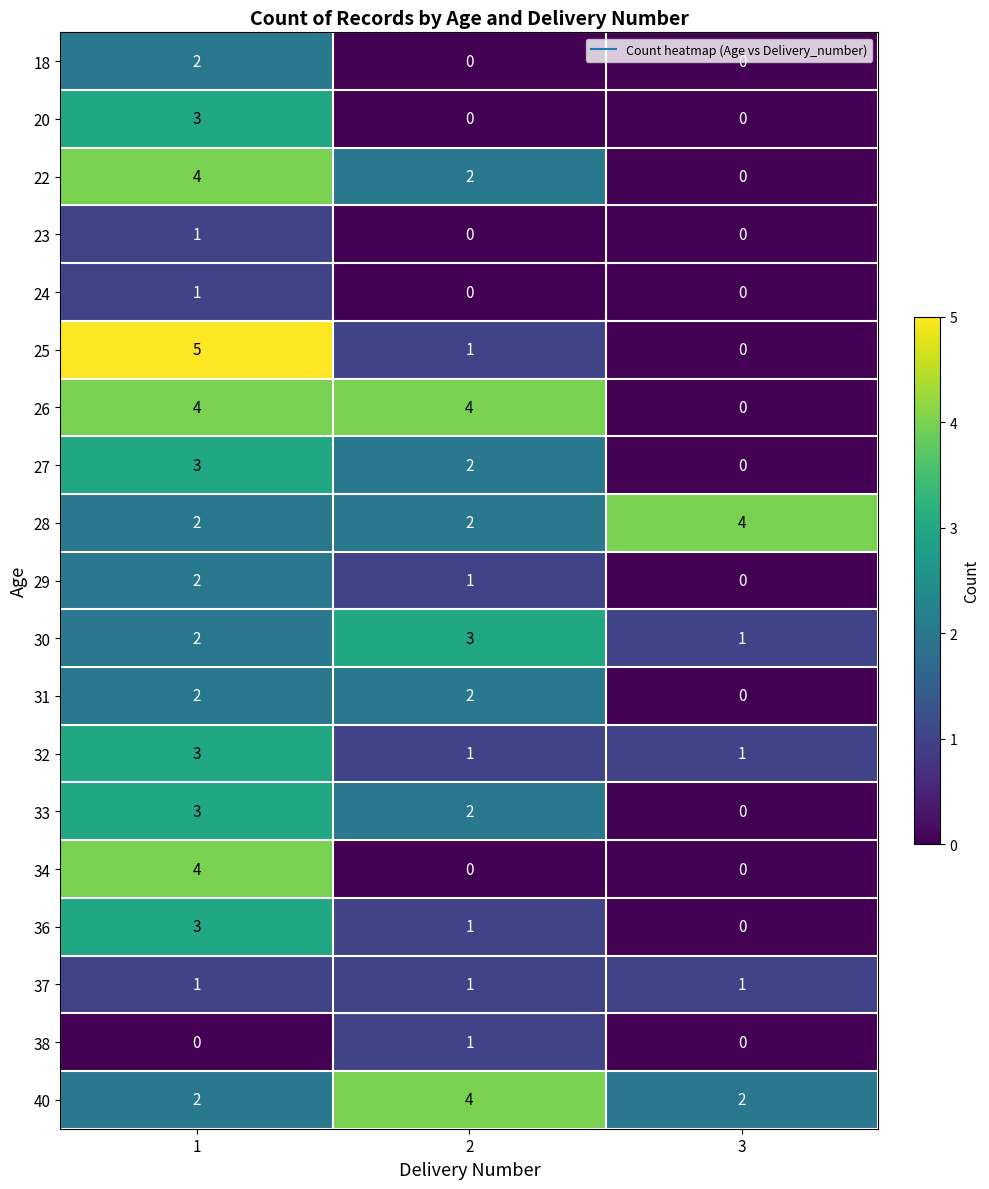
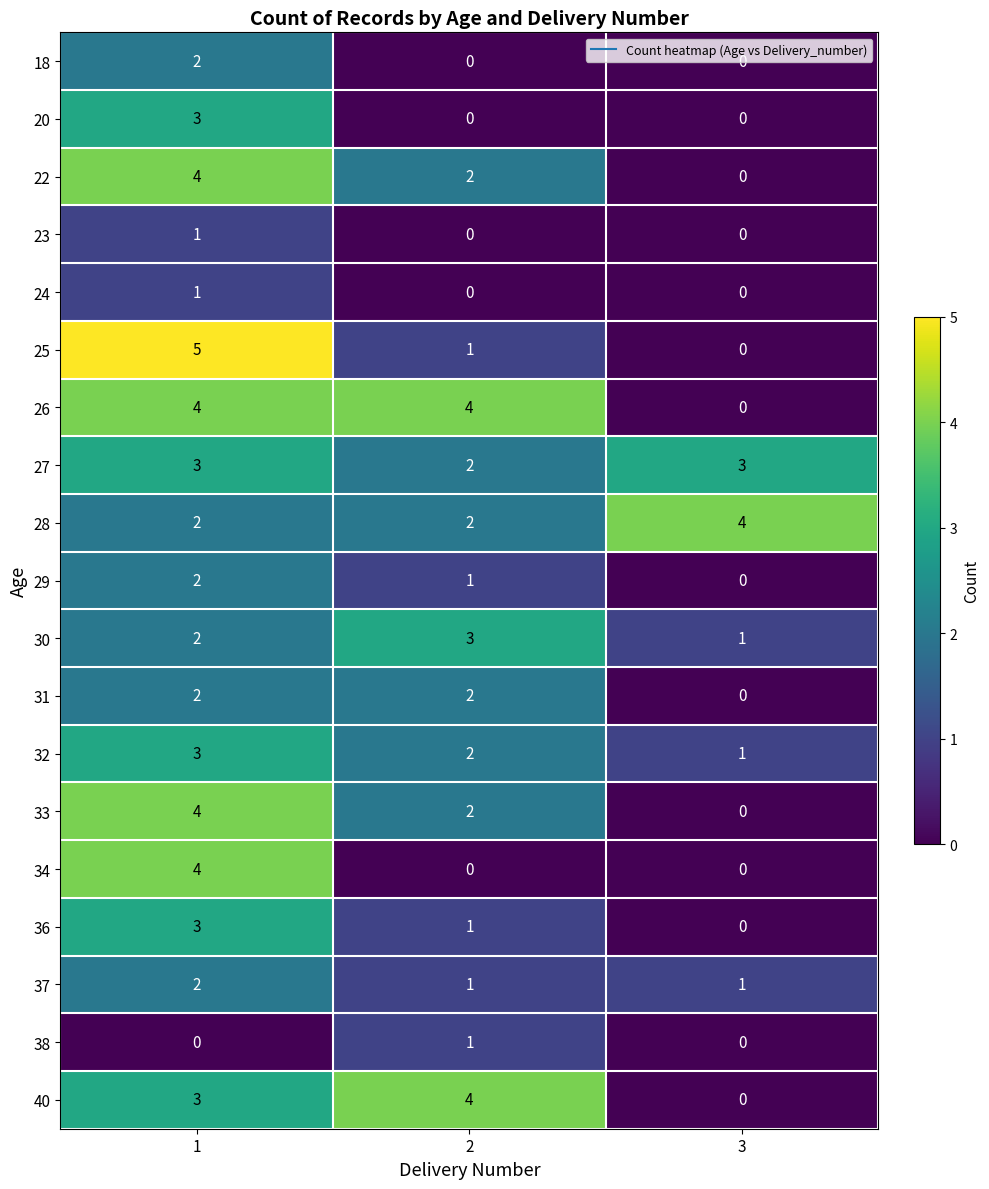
  {
    "18": {
      "1": 2,
      "2": 0
    },
    "20": {
      "1": 3,
      "2": 0,
      "3": 0
    },
    "22": {
      "1": 4,
      "2": 2,
      "3": 0
    },
    "23": {
      "1": 1,
      "2": 0,
      "3": 0
    },
    "24": {
      "1": 1,
      "2": 0,
      "3": 0
    },
    "25": {
      "1": 5,
      "2": 1,
      "3": 0
    },
    "26": {
      "1": 4,
      "2": 4,
      "3": 0
    },
    "27": {
      "1": 3,
      "2": 2,
-     "3": 0
+     "3": 3
    },
    "28": {
      "1": 2,
      "2": 2,
      "3": 4
    },
    "29": {
      "1": 2,
      "2": 1,
      "3": 0
    },
    "30": {
      "1": 2,
      "2": 3,
      "3": 1
    },
    "31": {
      "1": 2,
      "2": 2,
      "3": 0
    },
    "32": {
      "1": 3,
-     "2": 1,
+     "2": 2,
      "3": 1
    },
    "33": {
-     "1": 3,
+     "1": 4,
      "2": 2,
      "3": 0
    },
    "34": {
      "1": 4,
      "2": 0,
      "3": 0
    },
    "36": {
      "1": 3,
      "2": 1,
      "3": 0
    },
    "37": {
-     "1": 1,
+     "1": 2,
      "2": 1,
      "3": 1
    },
    "38": {
      "1": 0,
      "2": 1,
      "3": 0
    },
    "40": {
-     "1": 2,
+     "1": 3,
      "2": 4,
-     "3": 2
+     "3": 0
    }
  }
